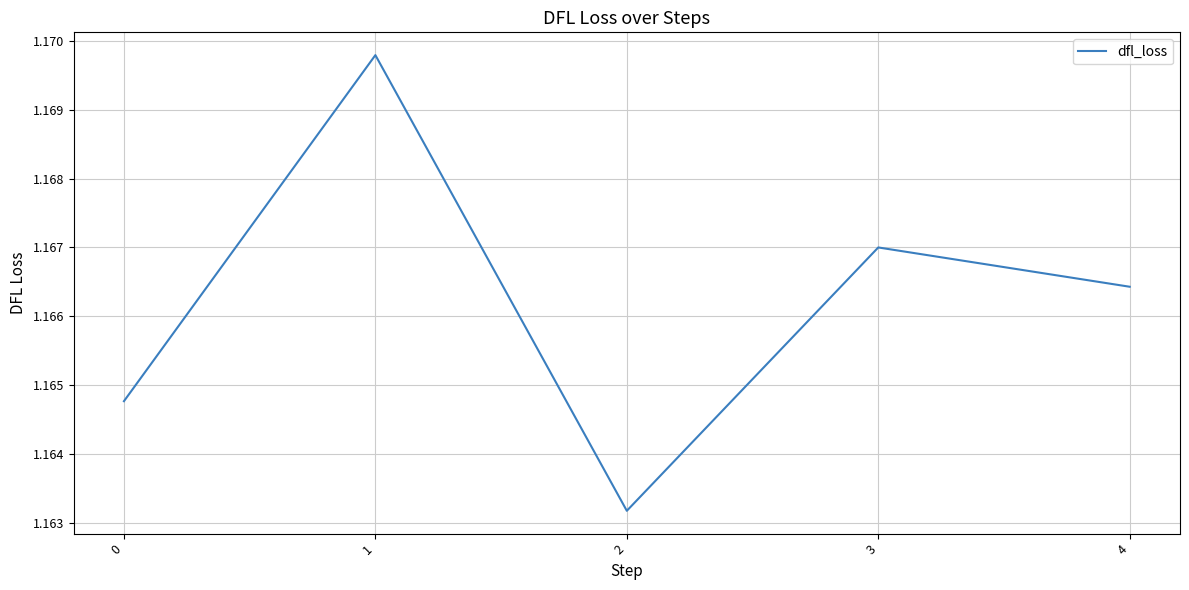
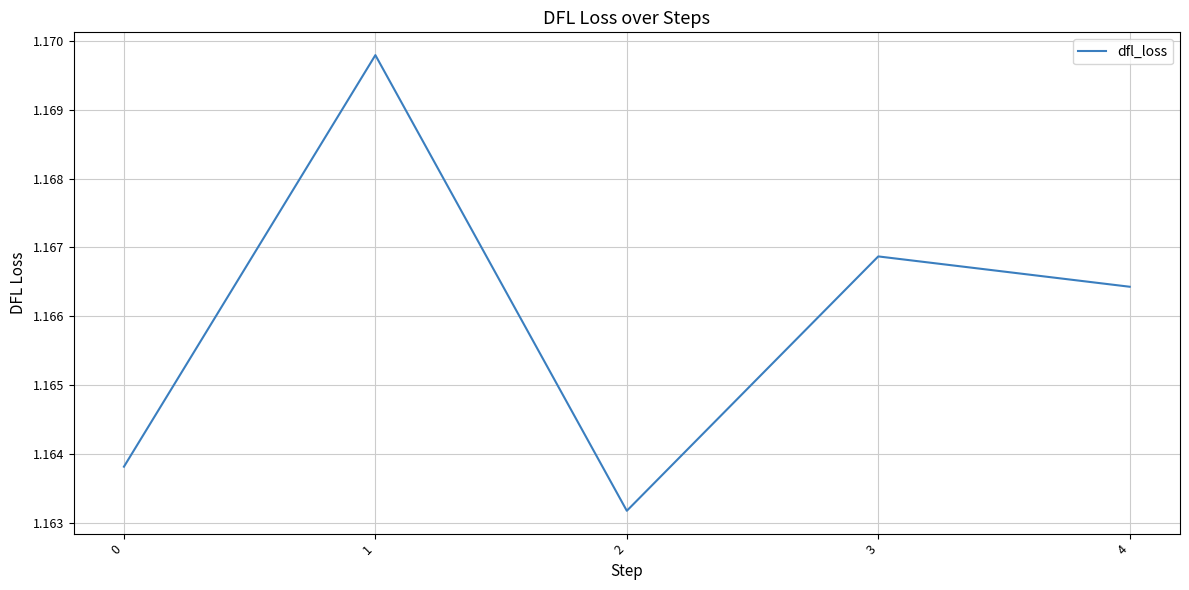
  {
-   "0": 1.1648,
+   "0": 1.1638,
    "1": 1.1698,
    "2": 1.1632,
-   "3": 1.1670,
+   "3": 1.1669,
    "4": 1.1664
  }
